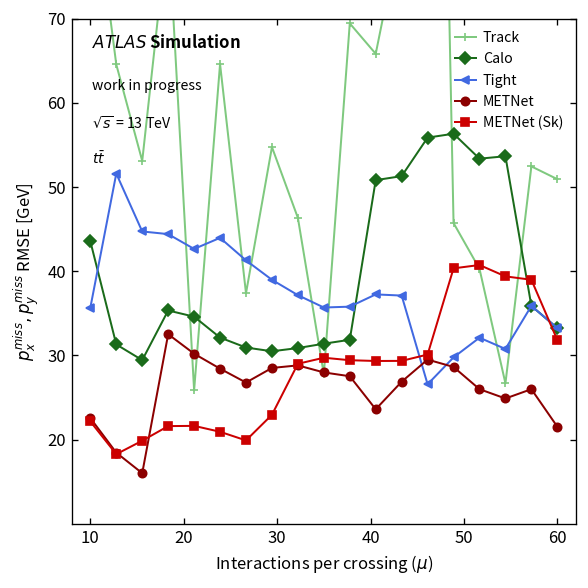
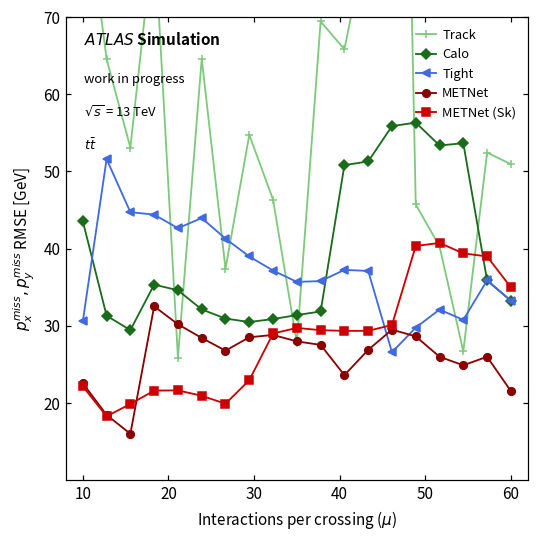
  {
    "Track": {
      "60": 51
    },
    "Calo": {
      "10": 44
    },
    "Tight": {
-     "10": 36
+     "10": 31
    },
    "METNet": {
      "10": 23,
      "60": 22
    },
    "METNet (Sk)": {
      "10": 22,
-     "60": 32
+     "60": 35
    }
  }
